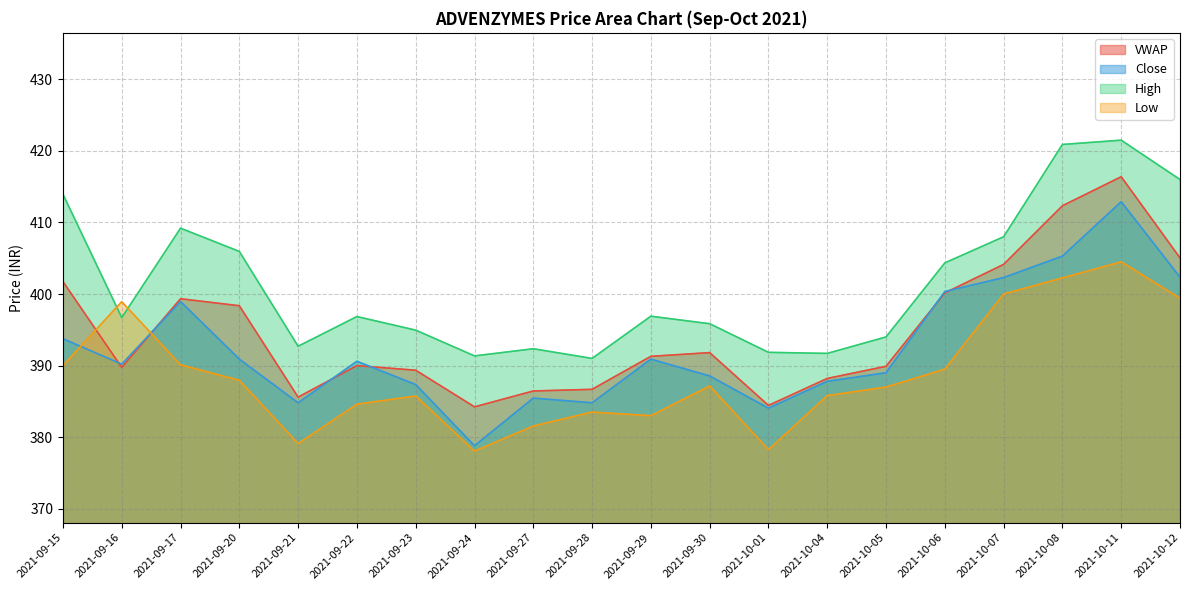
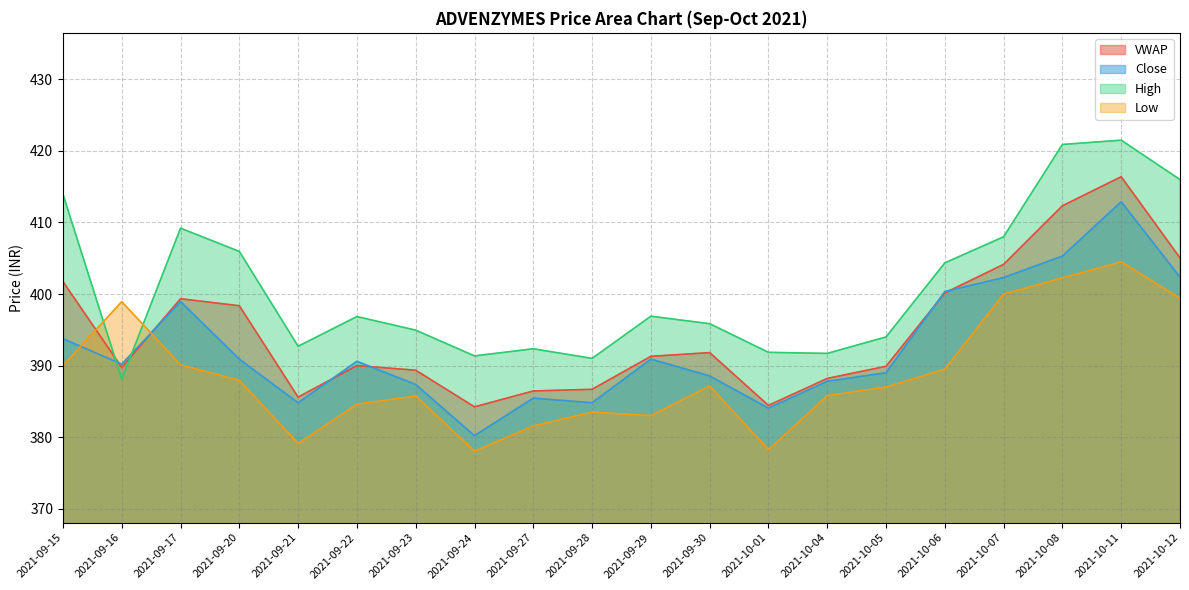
  {
    "VWAP": {
      "2021-09-15": 402,
      "2021-09-16": 390,
      "2021-09-17": 399,
      "2021-09-20": 398,
      "2021-09-21": 386,
      "2021-09-22": 390,
      "2021-09-23": 389,
      "2021-09-24": 384,
      "2021-09-27": 386,
      "2021-09-28": 387,
      "2021-09-29": 391,
      "2021-09-30": 392,
      "2021-10-01": 384,
      "2021-10-04": 388,
      "2021-10-05": 390,
      "2021-10-07": 404,
      "2021-10-08": 412,
      "2021-10-11": 416,
      "2021-10-12": 405
    },
    "Close": {
      "2021-09-15": 394,
      "2021-09-16": 390,
      "2021-09-17": 399,
      "2021-09-20": 391,
      "2021-09-21": 385,
      "2021-09-22": 391,
      "2021-09-23": 387,
-     "2021-09-24": 379,
+     "2021-09-24": 380,
      "2021-09-27": 385,
      "2021-09-28": 385,
      "2021-09-29": 391,
      "2021-09-30": 389,
      "2021-10-01": 384,
      "2021-10-04": 388,
      "2021-10-05": 389,
      "2021-10-07": 402,
      "2021-10-08": 405,
      "2021-10-11": 413,
      "2021-10-12": 402
    },
    "High": {
      "2021-09-15": 414,
-     "2021-09-16": 397,
+     "2021-09-16": 388,
      "2021-09-17": 409,
      "2021-09-20": 406,
      "2021-09-21": 393,
      "2021-09-22": 397,
      "2021-09-23": 395,
      "2021-09-24": 391,
      "2021-09-27": 392,
      "2021-09-28": 391,
      "2021-09-29": 397,
      "2021-09-30": 396,
      "2021-10-01": 392,
      "2021-10-04": 392,
      "2021-10-05": 394,
      "2021-10-06": 404,
      "2021-10-07": 408,
      "2021-10-08": 421,
      "2021-10-11": 422,
      "2021-10-12": 416
    },
    "Low": {
      "2021-09-15": 390,
      "2021-09-16": 399,
      "2021-09-17": 390,
      "2021-09-20": 388,
      "2021-09-21": 379,
      "2021-09-22": 385,
      "2021-09-23": 386,
      "2021-09-24": 378,
      "2021-09-27": 382,
      "2021-09-28": 384,
      "2021-09-29": 383,
      "2021-09-30": 387,
      "2021-10-01": 378,
      "2021-10-04": 386,
      "2021-10-05": 387,
      "2021-10-06": 390,
      "2021-10-07": 400,
      "2021-10-08": 402,
      "2021-10-11": 405,
      "2021-10-12": 399
    }
  }
